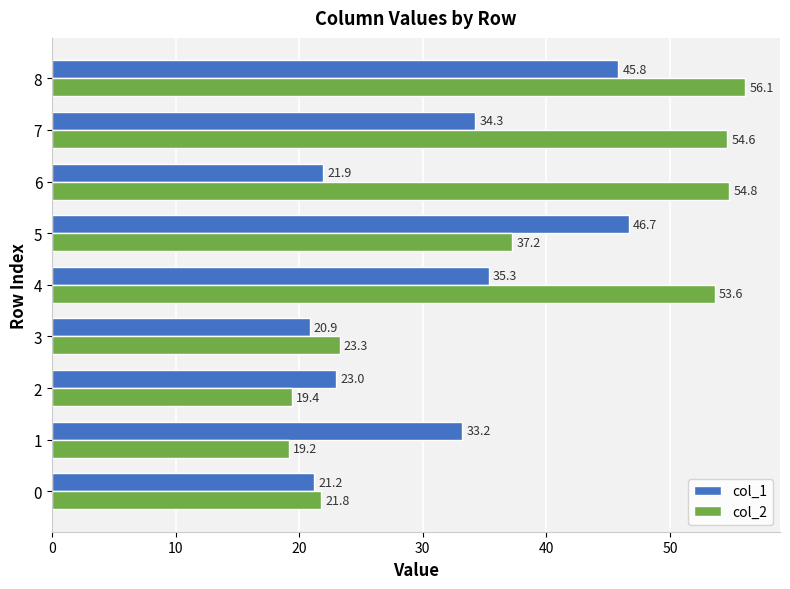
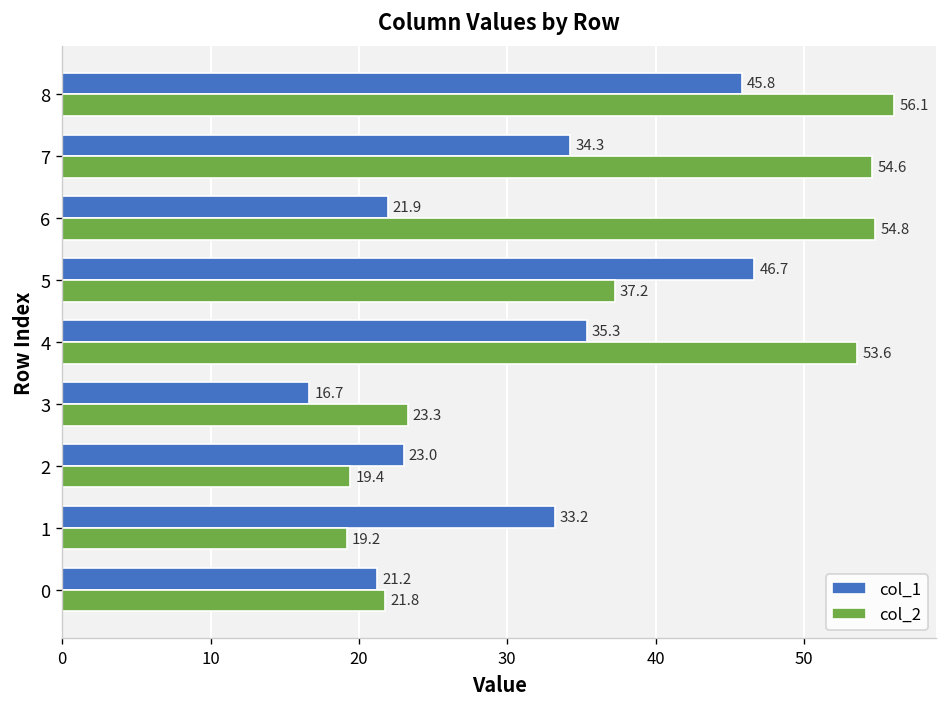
  {
    "col_1": {
      "8": 45.8,
      "7": 34.3,
      "6": 21.9,
      "5": 46.7,
      "4": 35.3,
-     "3": 20.9,
+     "3": 16.7,
      "2": 23.0,
      "1": 33.2,
      "0": 21.2
    },
    "col_2": {
      "8": 56.1,
      "7": 54.6,
      "6": 54.8,
      "5": 37.2,
      "4": 53.6,
      "3": 23.3,
      "2": 19.4,
      "1": 19.2,
      "0": 21.8
    }
  }
